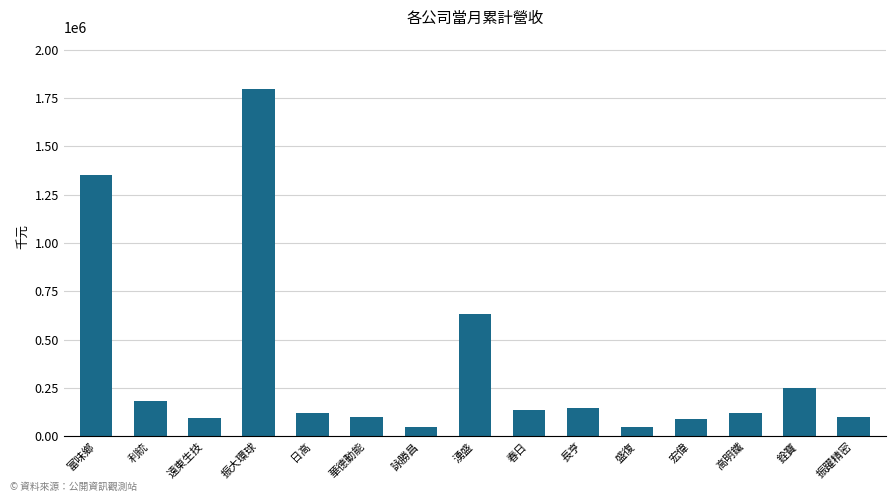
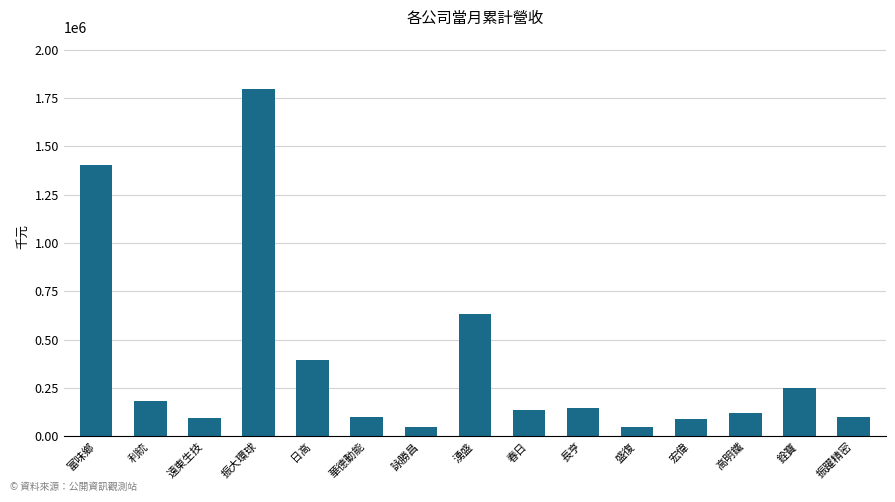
  {
-   "富味鄉": 1350000,
+   "富味鄉": 1400000,
    "利統": 180000,
    "遠東生技": 100000,
    "振大環球": 1800000,
-   "日高": 120000,
+   "日高": 390000,
    "華德動能": 100000,
    "詠勝昌": 50000,
    "湧盛": 630000,
    "春日": 140000,
    "長亨": 150000,
    "盛復": 50000,
    "宏偉": 90000,
    "高明鐵": 120000,
    "銓寶": 250000,
    "振躍精密": 100000
  }
